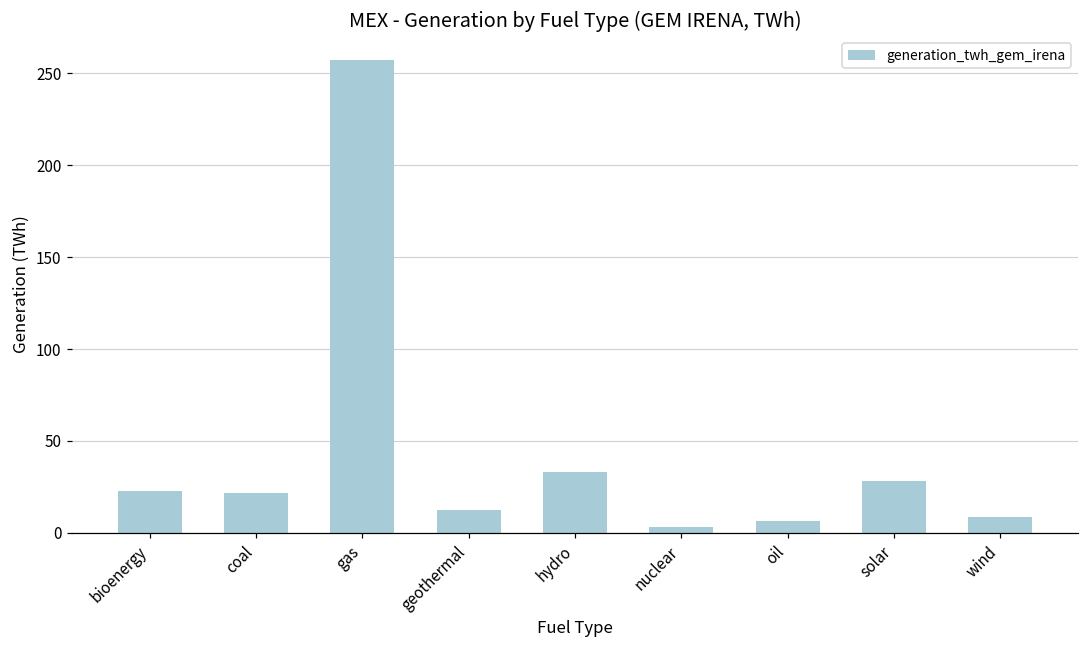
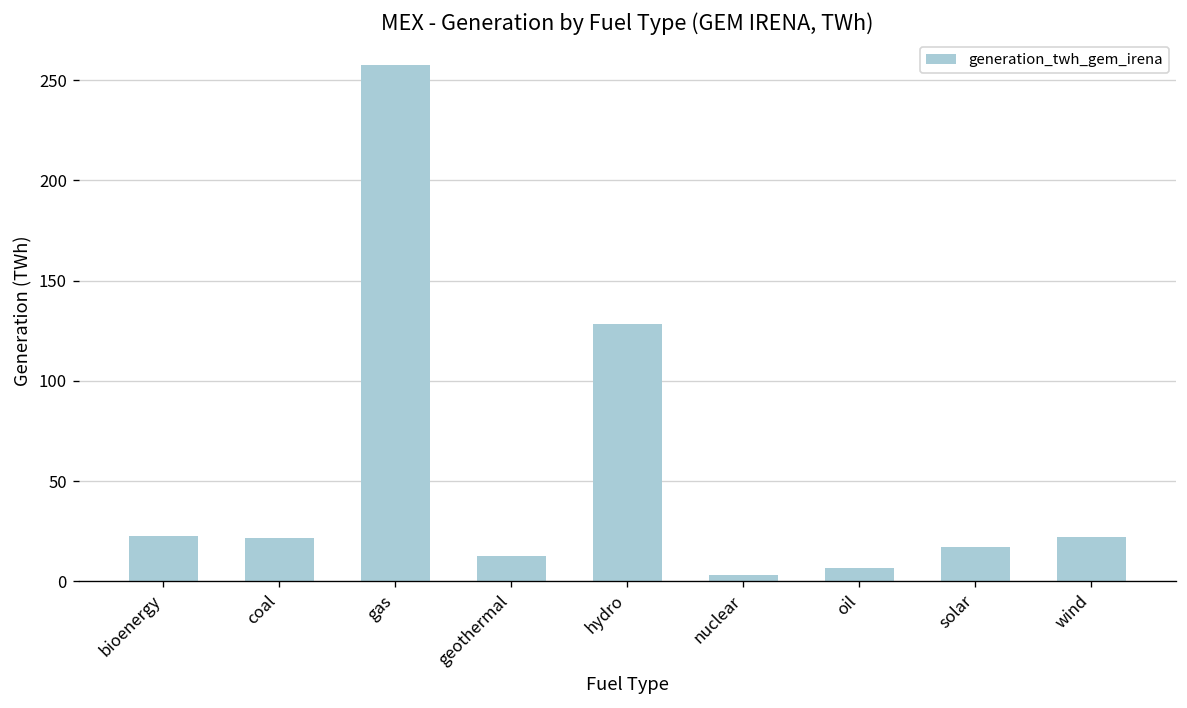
  {
    "bioenergy": 23,
    "coal": 22,
    "gas": 257,
    "geothermal": 13,
-   "hydro": 33,
+   "hydro": 128,
    "nuclear": 3,
    "oil": 7,
-   "solar": 28,
-   "wind": 9
+   "solar": 17,
+   "wind": 22
  }
